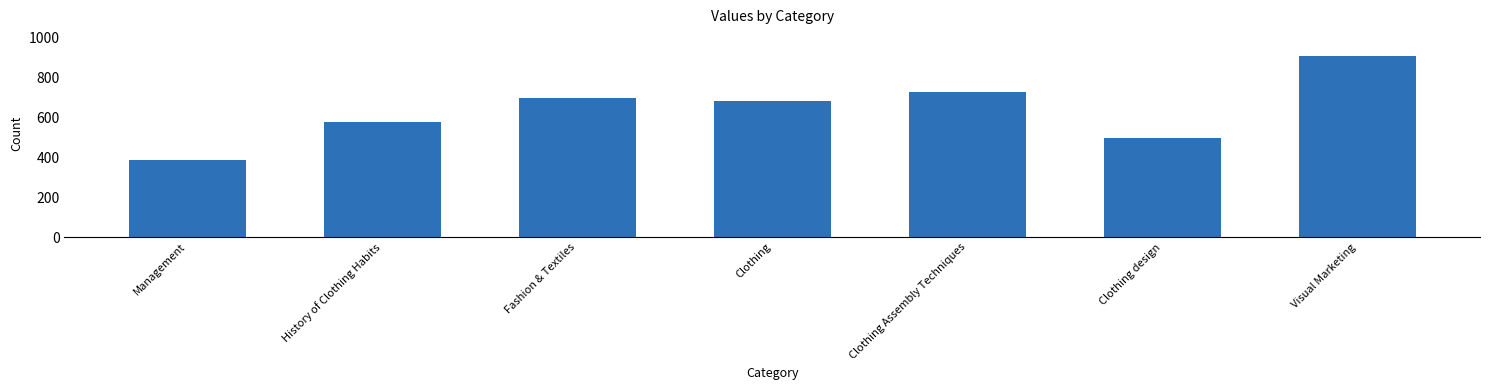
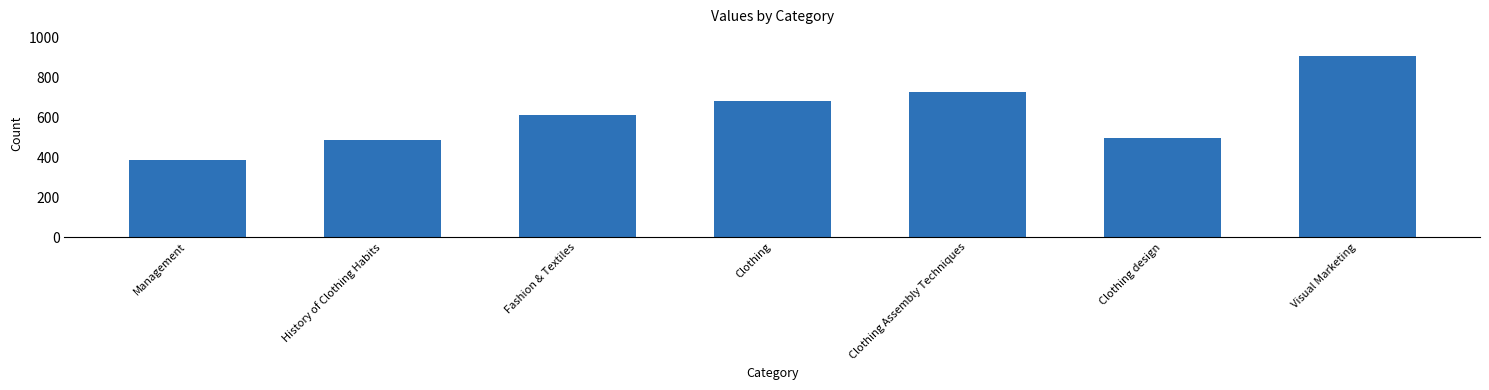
  {
    "Management": 390,
-   "History of Clothing Habits": 580,
-   "Fashion & Textiles": 700,
+   "History of Clothing Habits": 490,
+   "Fashion & Textiles": 610,
    "Clothing": 680,
    "Clothing Assembly Techniques": 730,
    "Clothing design": 500,
    "Visual Marketing": 910
  }
